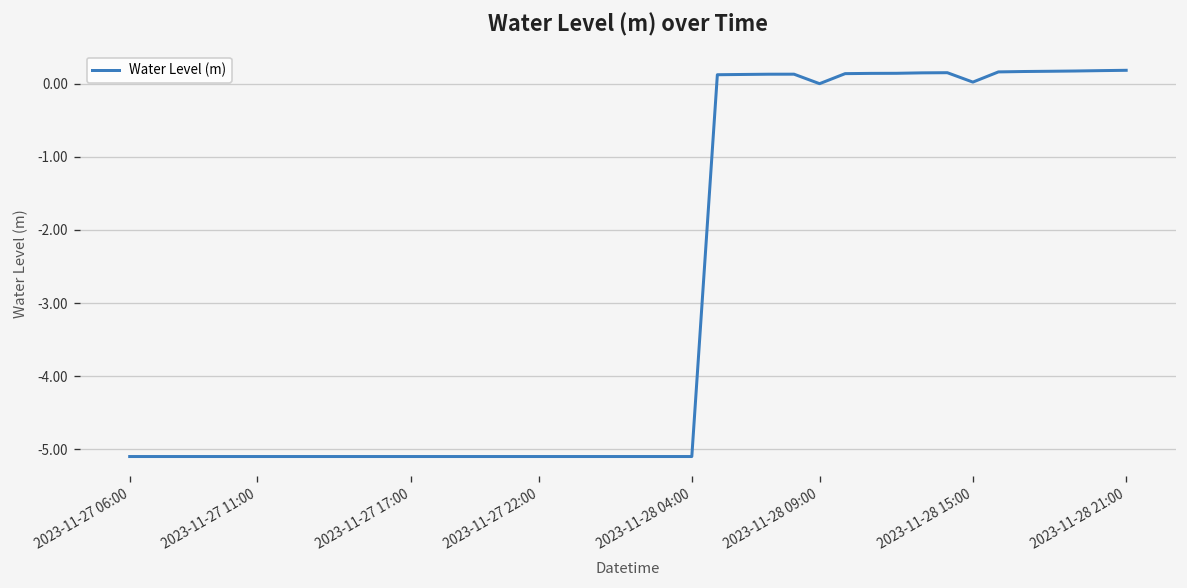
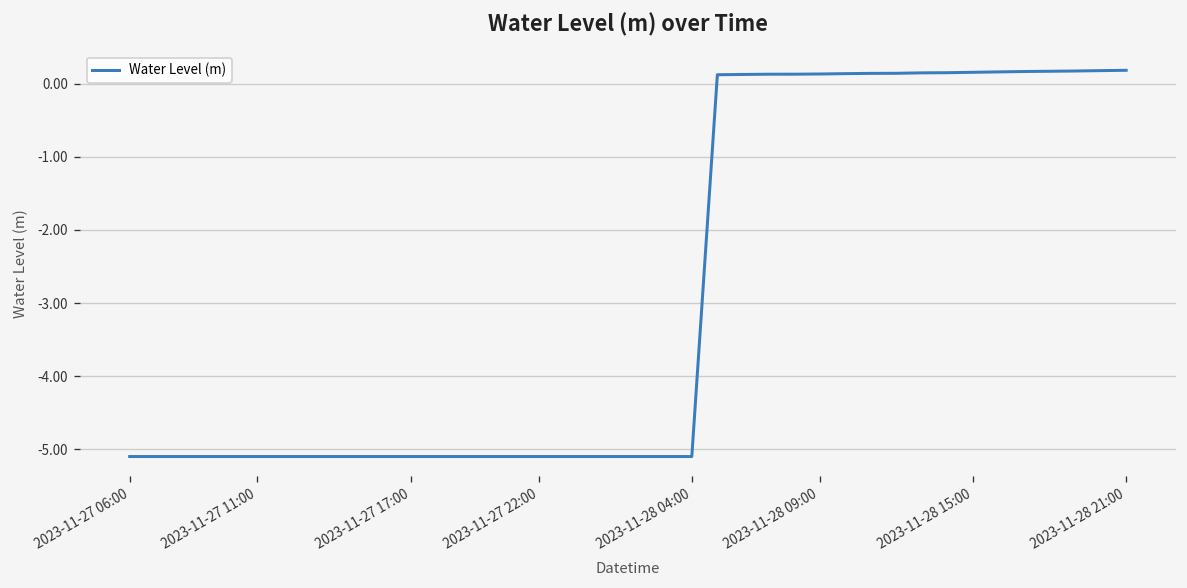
  {
    "2023-11-27 06:00": -5.1,
    "2023-11-27 11:00": -5.1,
    "2023-11-27 17:00": -5.1,
    "2023-11-27 22:00": -5.1,
    "2023-11-28 04:00": -5.1,
-   "2023-11-28 09:00": 0.0,
-   "2023-11-28 15:00": 0.0,
+   "2023-11-28 09:00": 0.1,
+   "2023-11-28 15:00": 0.2,
    "2023-11-28 21:00": 0.2
  }
